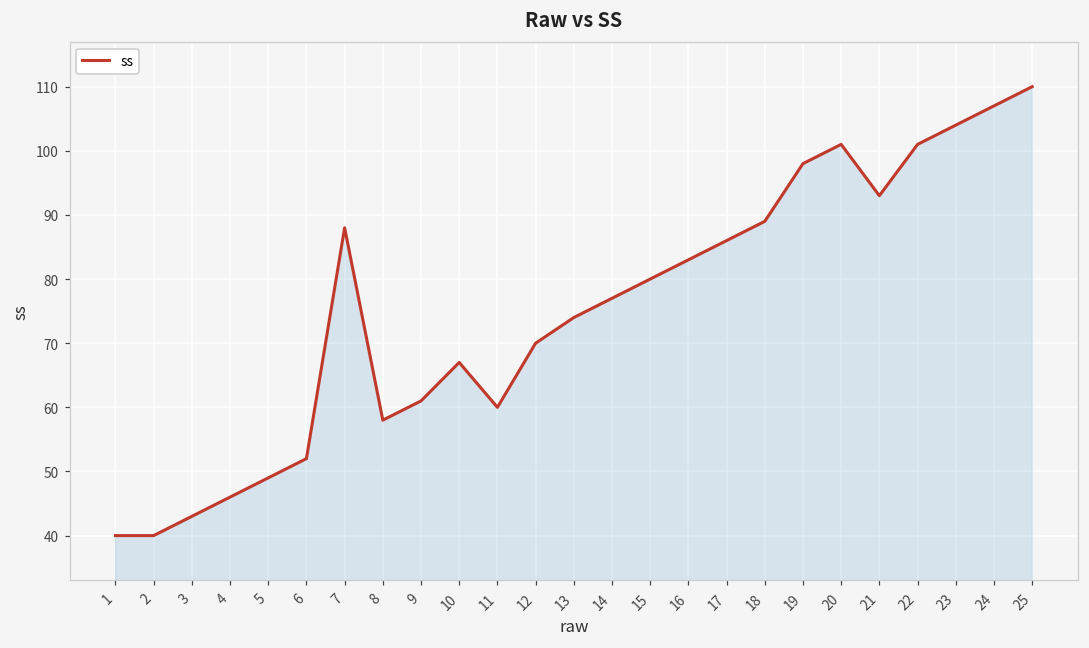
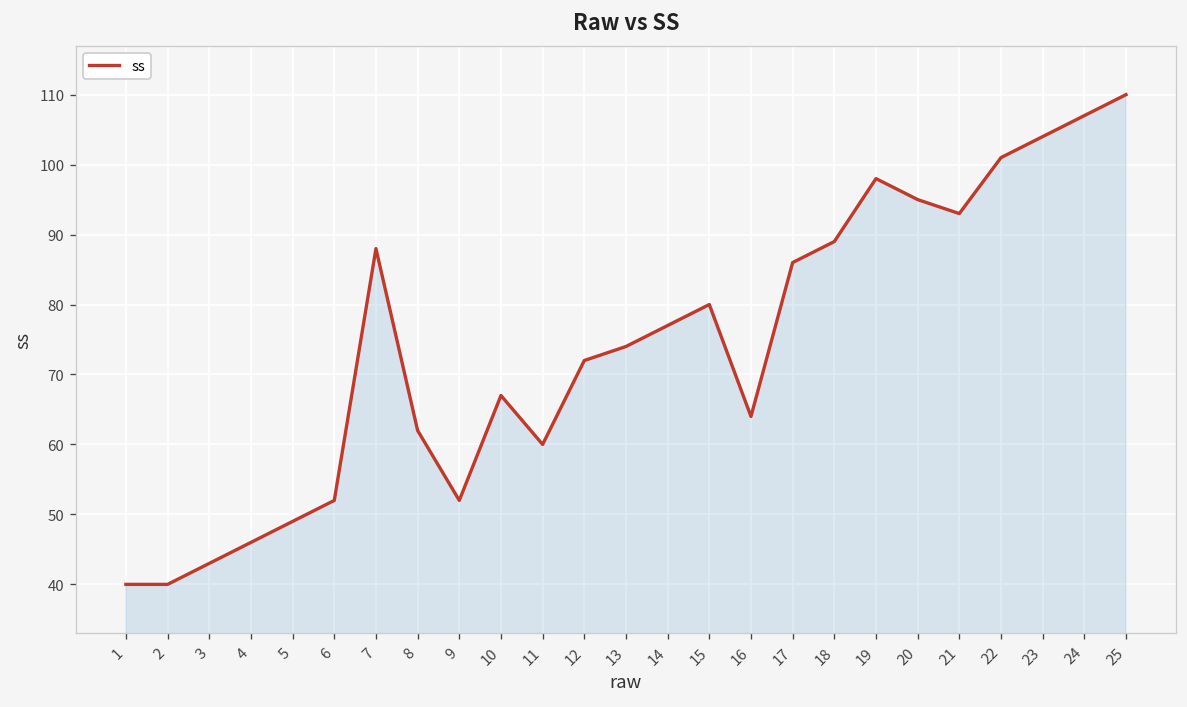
  {
    "1": 40,
    "2": 40,
    "3": 43,
    "4": 46,
    "5": 49,
    "6": 52,
    "7": 88,
-   "8": 58,
-   "9": 61,
+   "8": 62,
+   "9": 52,
    "10": 67,
    "11": 60,
-   "12": 70,
+   "12": 72,
    "13": 74,
    "14": 77,
    "15": 80,
-   "16": 83,
+   "16": 64,
    "17": 86,
    "18": 89,
    "19": 98,
-   "20": 101,
+   "20": 95,
    "21": 93,
    "22": 101,
    "23": 104,
    "24": 107,
    "25": 110
  }
